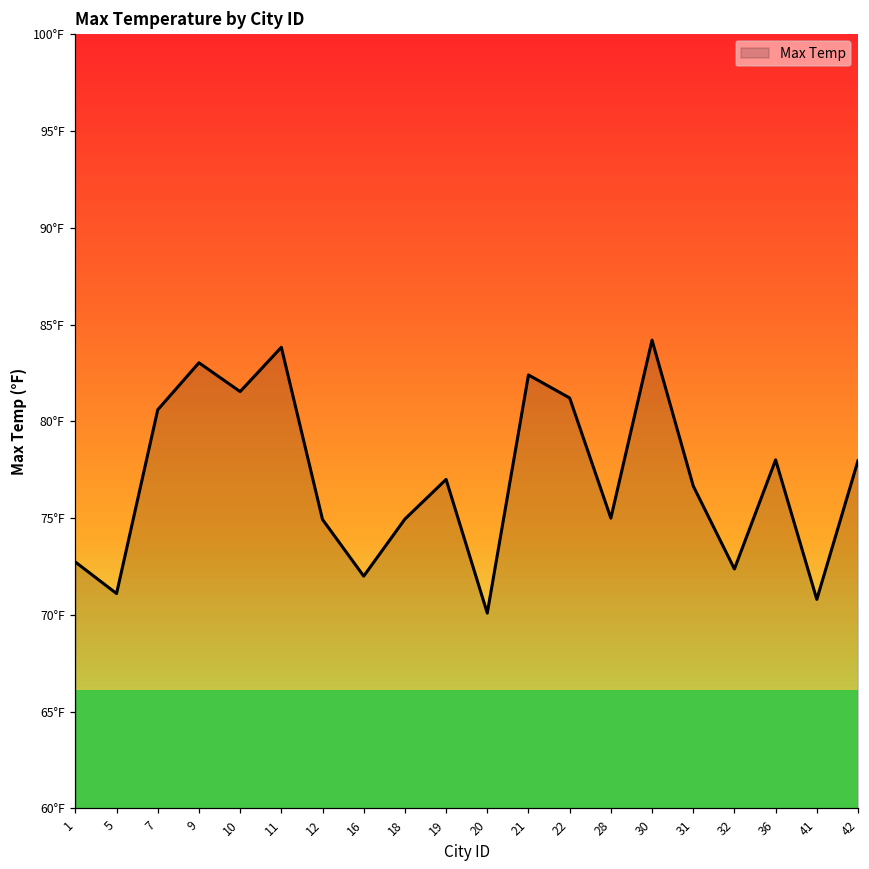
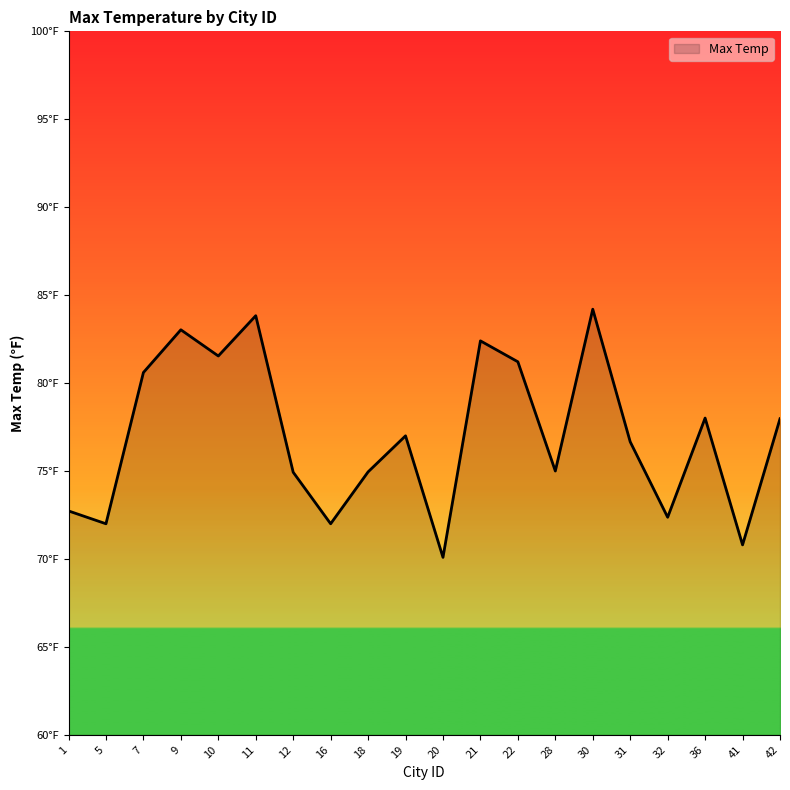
  {
    "1": "72.7°F",
-   "5": "71.1°F",
+   "5": "72.0°F",
    "7": "80.6°F",
    "9": "83.0°F",
    "10": "81.5°F",
    "11": "83.8°F",
    "12": "74.9°F",
    "16": "72.0°F",
    "18": "75.0°F",
    "19": "77.0°F",
    "20": "70.1°F",
    "21": "82.4°F",
    "22": "81.2°F",
    "28": "75.0°F",
    "30": "84.2°F",
    "31": "76.7°F",
    "32": "72.4°F",
    "36": "78.0°F",
    "41": "70.8°F",
    "42": "78.0°F"
  }
